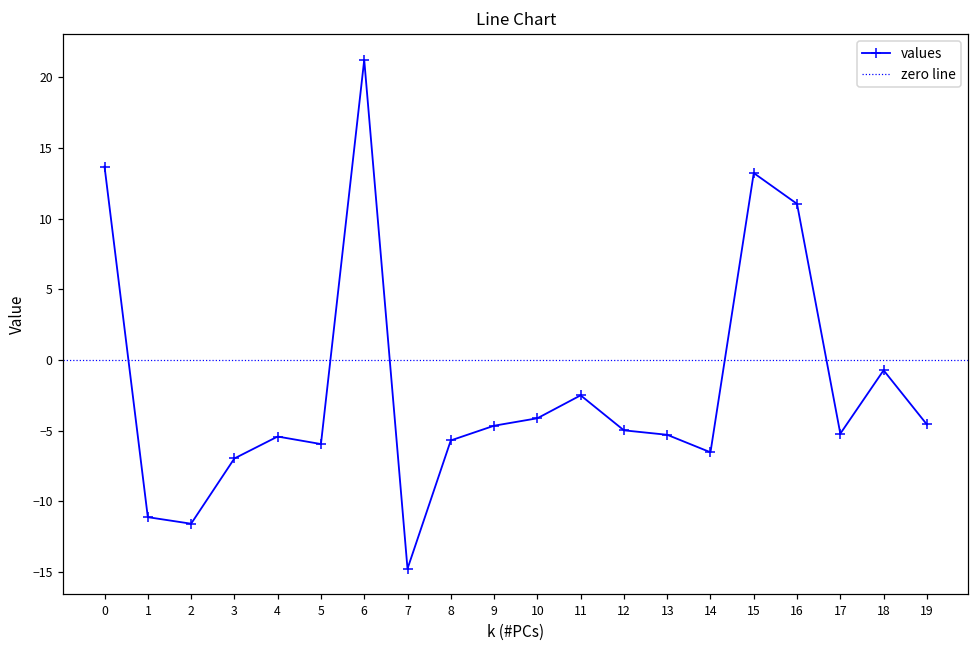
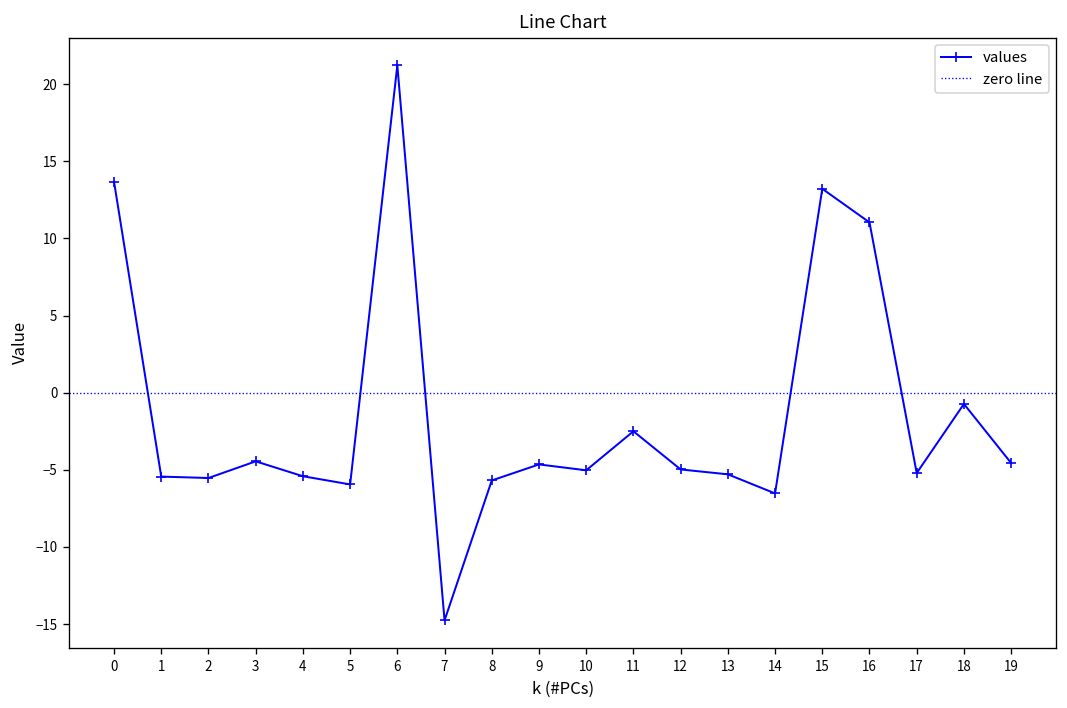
  {
    "0": 13.7,
-   "1": -11.1,
-   "2": -11.6,
-   "3": -7.0,
+   "1": -5.4,
+   "2": -5.5,
+   "3": -4.5,
    "4": -5.4,
    "5": -5.9,
    "6": 21.2,
    "7": -14.8,
    "8": -5.7,
    "9": -4.6,
-   "10": -4.1,
+   "10": -5.0,
    "11": -2.5,
    "12": -5.0,
    "13": -5.3,
    "14": -6.5,
    "15": 13.2,
    "16": 11.0,
    "17": -5.2,
    "18": -0.7,
    "19": -4.6
  }
